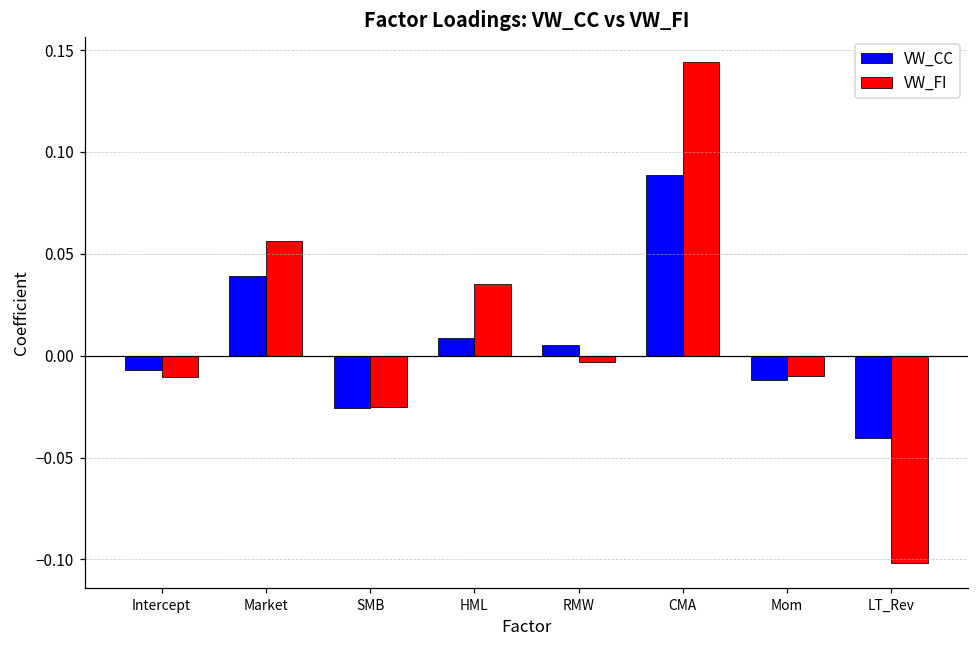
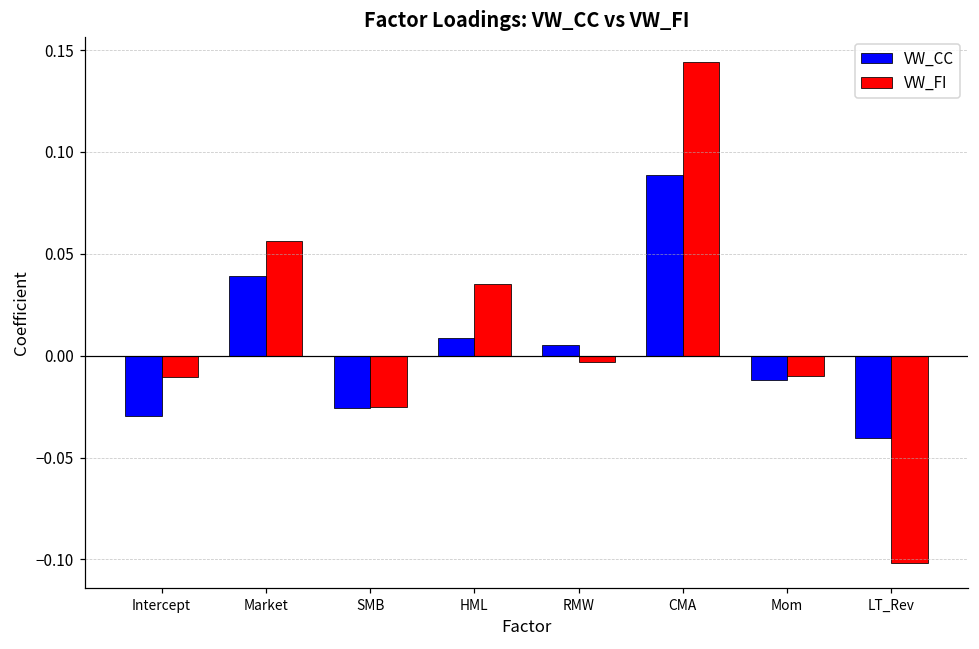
  {
    "VW_CC": {
-     "Intercept": -0.007,
+     "Intercept": -0.030,
      "Market": 0.039,
      "SMB": -0.025,
      "HML": 0.009,
      "RMW": 0.005,
      "CMA": 0.089,
      "Mom": -0.012,
      "LT_Rev": -0.040
    },
    "VW_FI": {
      "Intercept": -0.011,
      "Market": 0.056,
      "SMB": -0.025,
      "HML": 0.035,
      "RMW": -0.003,
      "CMA": 0.144,
      "Mom": -0.010,
      "LT_Rev": -0.102
    }
  }
